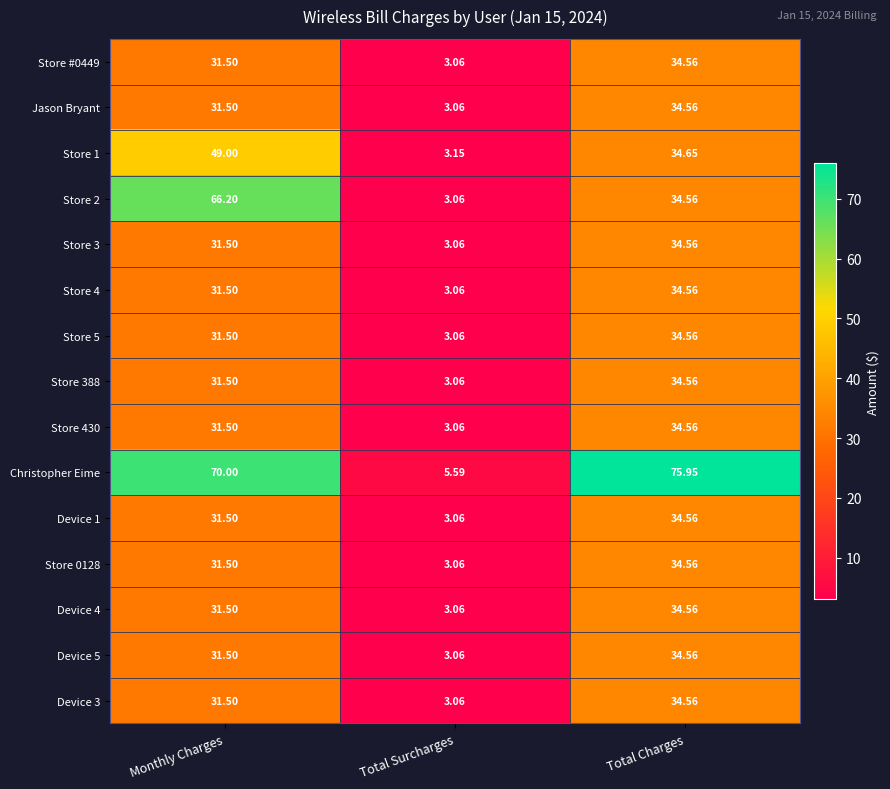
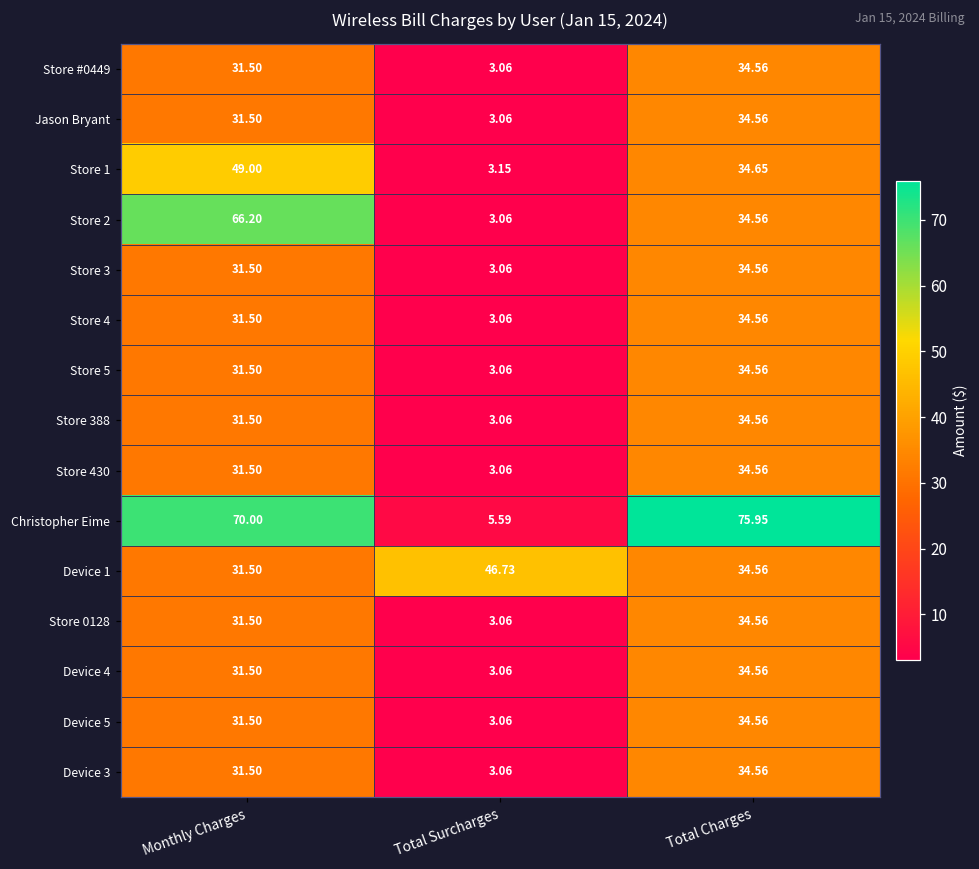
  {
    "Store #0449": {
      "Monthly Charges": 31.50,
      "Total Surcharges": 3.06,
      "Total Charges": 34.56
    },
    "Jason Bryant": {
      "Monthly Charges": 31.50,
      "Total Surcharges": 3.06,
      "Total Charges": 34.56
    },
    "Store 1": {
      "Monthly Charges": 49.00,
      "Total Surcharges": 3.15,
      "Total Charges": 34.65
    },
    "Store 2": {
      "Monthly Charges": 66.20,
      "Total Surcharges": 3.06,
      "Total Charges": 34.56
    },
    "Store 3": {
      "Monthly Charges": 31.50,
      "Total Surcharges": 3.06,
      "Total Charges": 34.56
    },
    "Store 4": {
      "Monthly Charges": 31.50,
      "Total Surcharges": 3.06,
      "Total Charges": 34.56
    },
    "Store 5": {
      "Monthly Charges": 31.50,
      "Total Surcharges": 3.06,
      "Total Charges": 34.56
    },
    "Store 388": {
      "Monthly Charges": 31.50,
      "Total Surcharges": 3.06,
      "Total Charges": 34.56
    },
    "Store 430": {
      "Monthly Charges": 31.50,
      "Total Surcharges": 3.06,
      "Total Charges": 34.56
    },
    "Christopher Eime": {
      "Monthly Charges": 70.00,
      "Total Surcharges": 5.59,
      "Total Charges": 75.95
    },
    "Device 1": {
      "Monthly Charges": 31.50,
-     "Total Surcharges": 3.06,
+     "Total Surcharges": 46.73,
      "Total Charges": 34.56
    },
    "Store 0128": {
      "Monthly Charges": 31.50,
      "Total Surcharges": 3.06,
      "Total Charges": 34.56
    },
    "Device 4": {
      "Monthly Charges": 31.50,
      "Total Surcharges": 3.06,
      "Total Charges": 34.56
    },
    "Device 5": {
      "Monthly Charges": 31.50,
      "Total Surcharges": 3.06,
      "Total Charges": 34.56
    },
    "Device 3": {
      "Monthly Charges": 31.50,
      "Total Surcharges": 3.06,
      "Total Charges": 34.56
    }
  }
